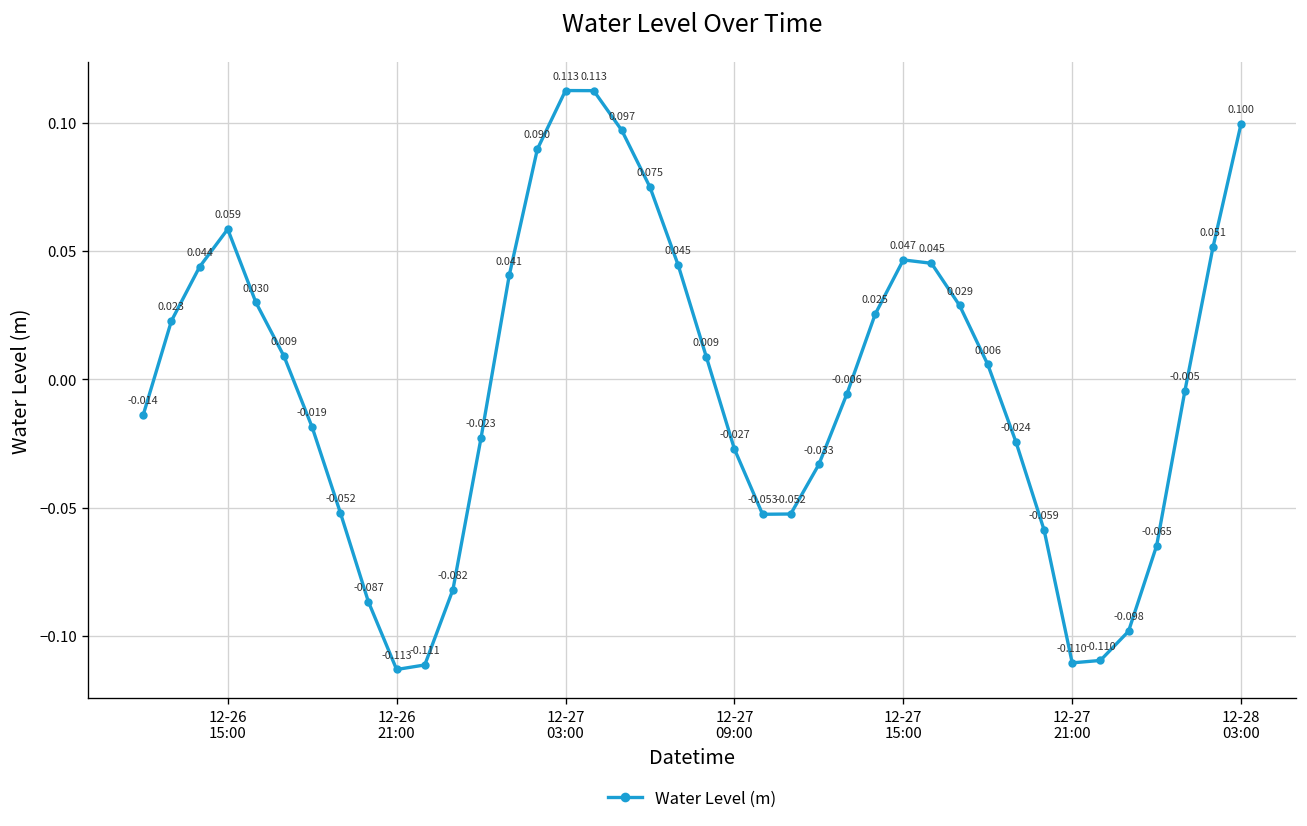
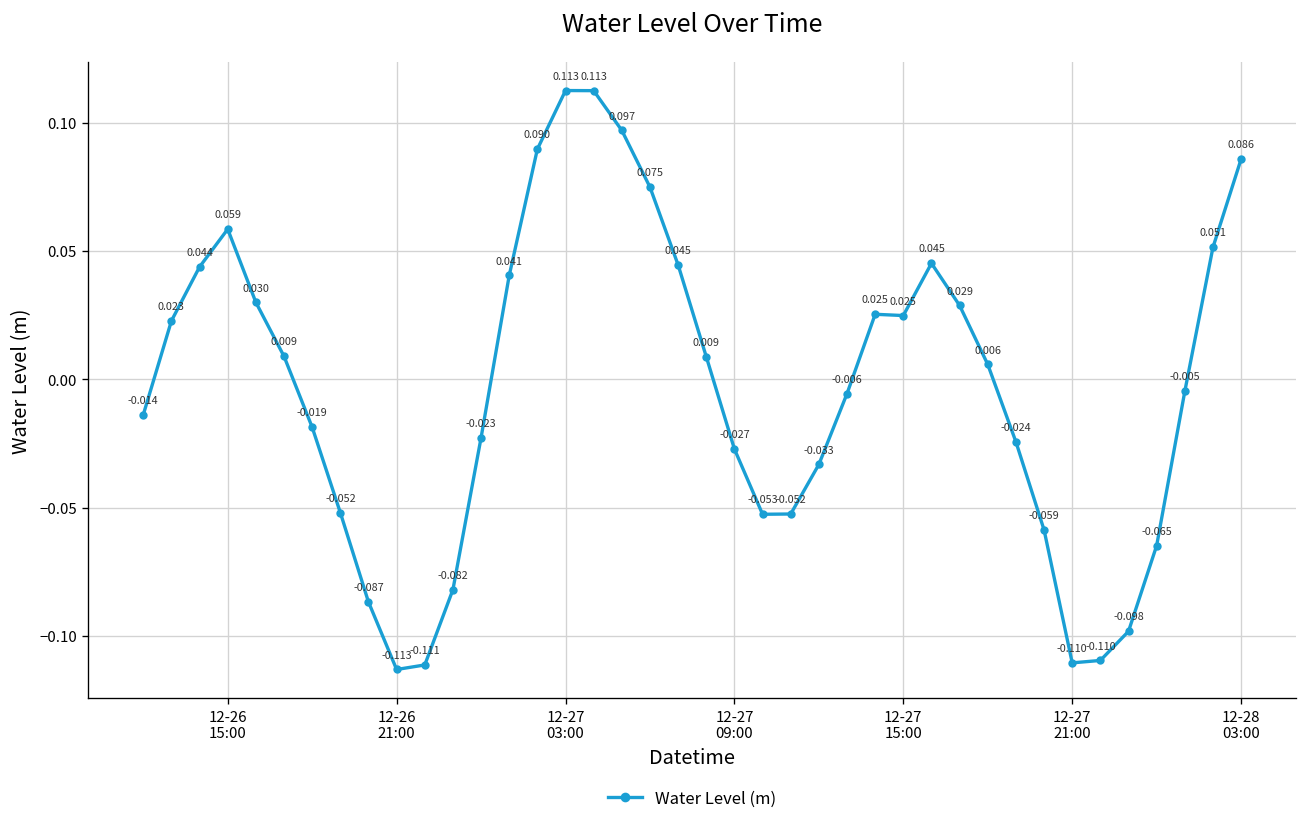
  {
    "12-26 15:00": 0.059,
    "12-26 21:00": -0.113,
    "12-27 03:00": 0.113,
    "12-27 09:00": -0.027,
-   "12-27 15:00": 0.047,
+   "12-27 15:00": 0.025,
    "12-27 21:00": -0.110,
-   "12-28 03:00": 0.100
+   "12-28 03:00": 0.086
  }
